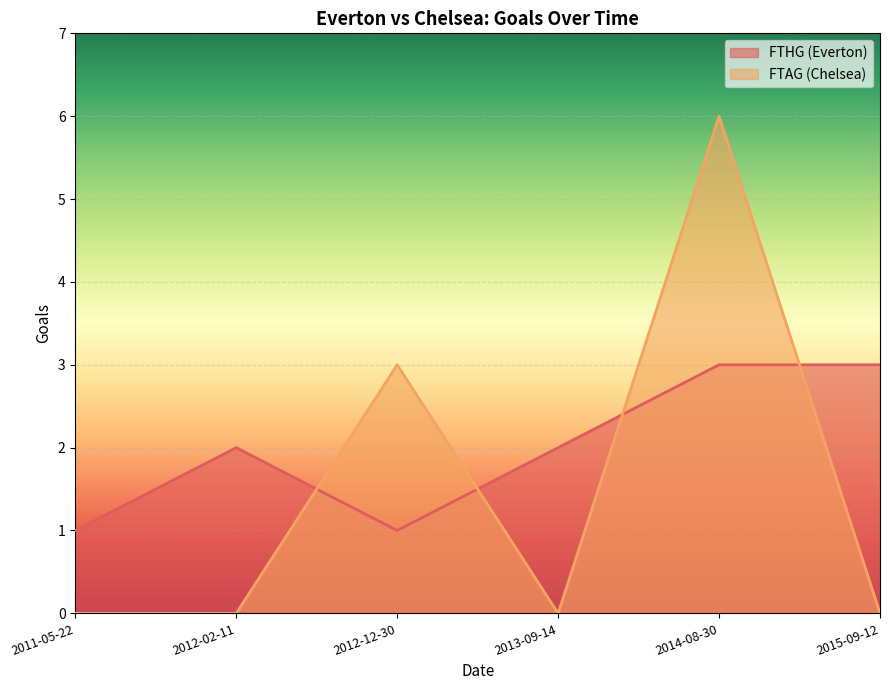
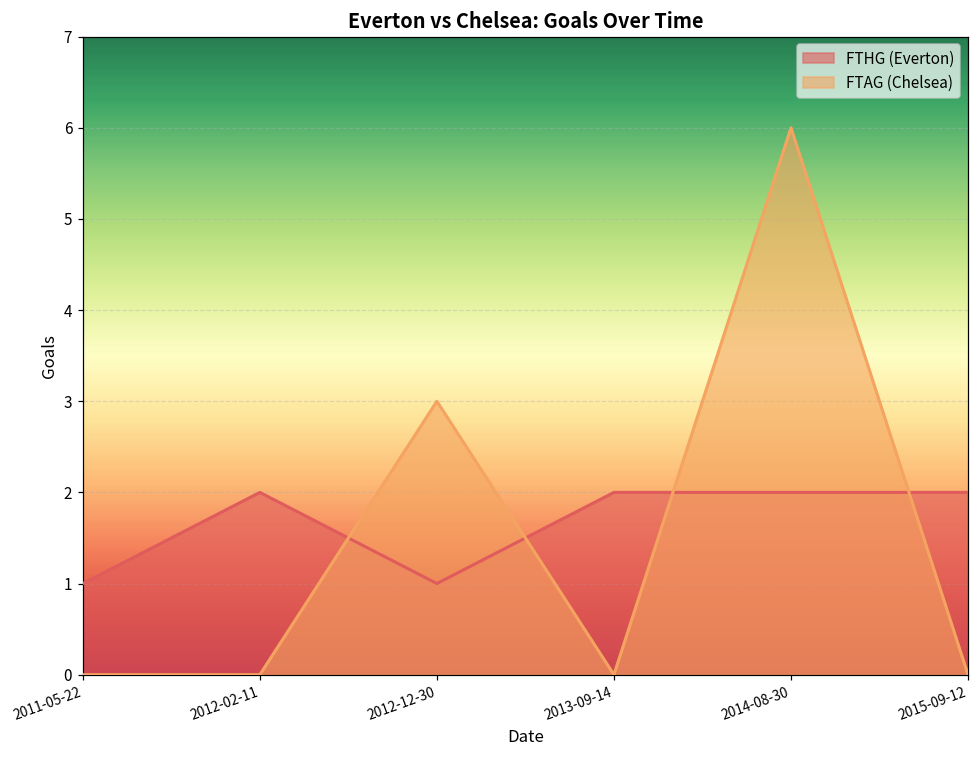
  {
    "FTHG (Everton)": {
      "2011-05-22": 1,
      "2012-02-11": 2,
      "2012-12-30": 1,
      "2013-09-14": 2,
-     "2014-08-30": 3,
-     "2015-09-12": 3
+     "2014-08-30": 2,
+     "2015-09-12": 2
    },
    "FTAG (Chelsea)": {
      "2011-05-22": 0,
      "2012-02-11": 0,
      "2012-12-30": 3,
      "2013-09-14": 0,
      "2014-08-30": 6,
      "2015-09-12": 0
    }
  }
